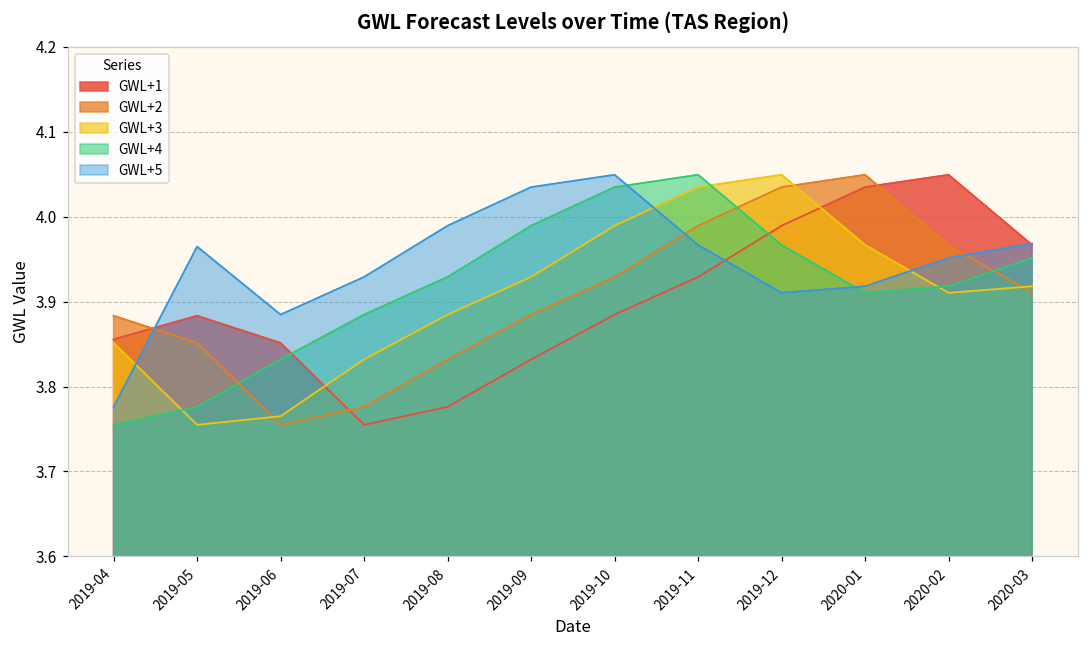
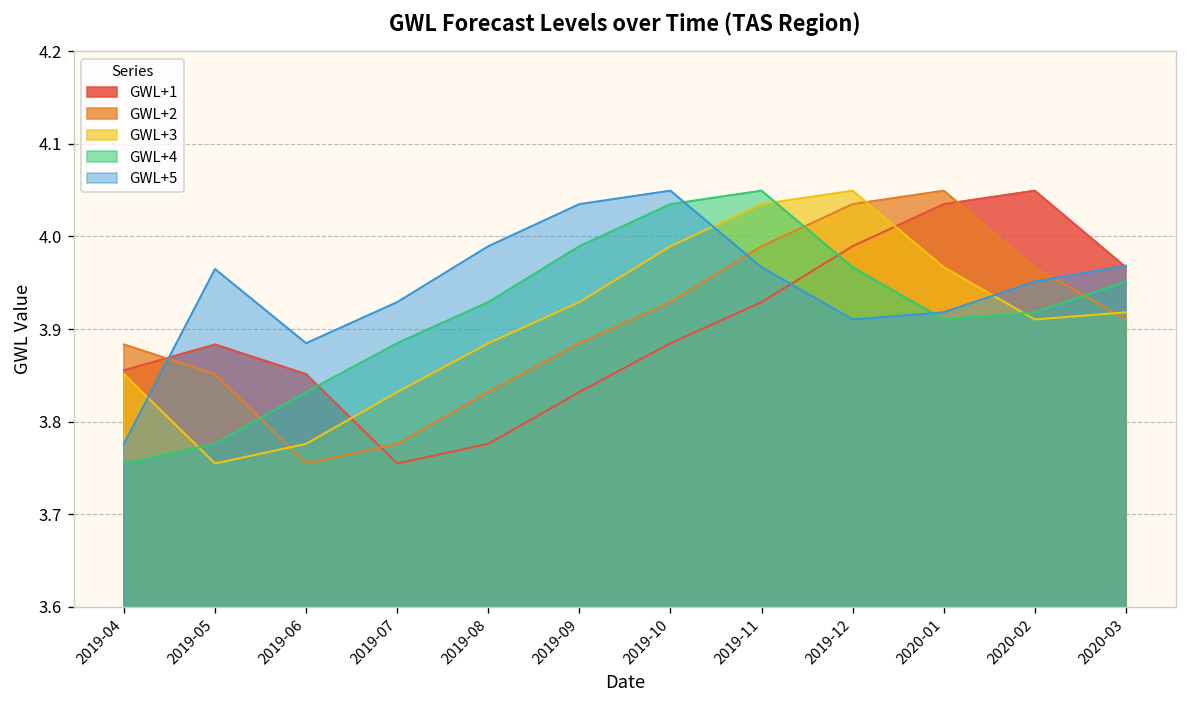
  {
    "GWL+3": {
      "2019-04": 3.85,
      "2019-05": 3.75,
-     "2019-06": 3.77,
+     "2019-06": 3.78,
      "2019-07": 3.83,
      "2019-08": 3.88,
      "2019-09": 3.93,
      "2019-10": 3.99,
      "2019-11": 4.03,
      "2019-12": 4.05,
      "2020-01": 3.97,
      "2020-02": 3.91,
      "2020-03": 3.92
    },
    "GWL+4": {
      "2019-04": 3.75,
      "2019-05": 3.78,
      "2019-06": 3.83,
      "2019-07": 3.88,
      "2019-08": 3.93,
      "2019-09": 3.99,
      "2019-10": 4.03,
      "2019-11": 4.05,
      "2019-12": 3.97,
      "2020-01": 3.91,
      "2020-02": 3.92,
      "2020-03": 3.95
    },
    "GWL+5": {
      "2019-04": 3.78,
      "2019-05": 3.96,
      "2019-06": 3.88,
      "2019-07": 3.93,
      "2019-08": 3.99,
      "2019-09": 4.03,
      "2019-10": 4.05,
      "2019-11": 3.97,
      "2019-12": 3.91,
      "2020-01": 3.92,
      "2020-02": 3.95
    }
  }
